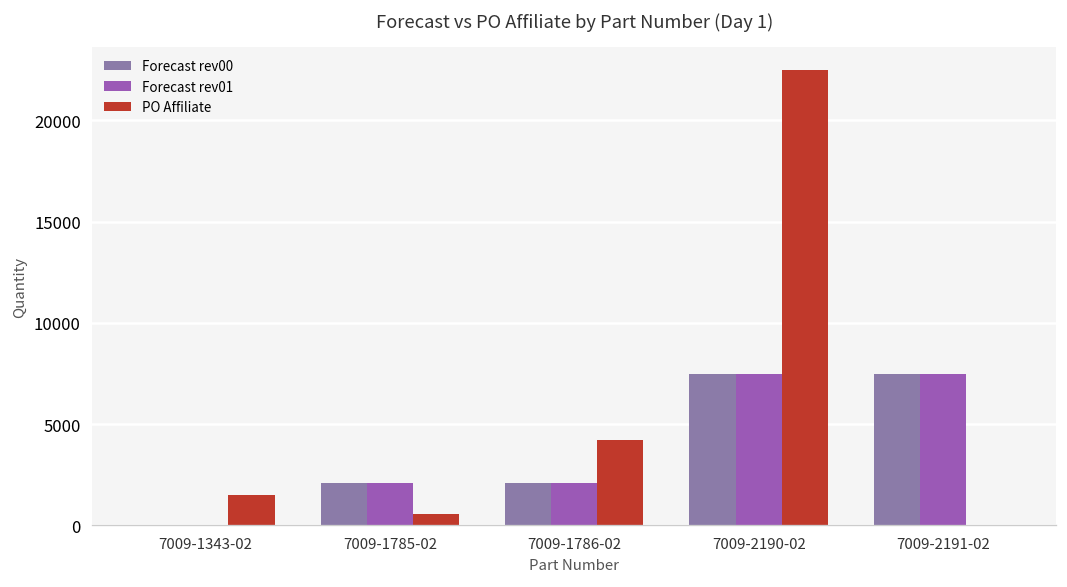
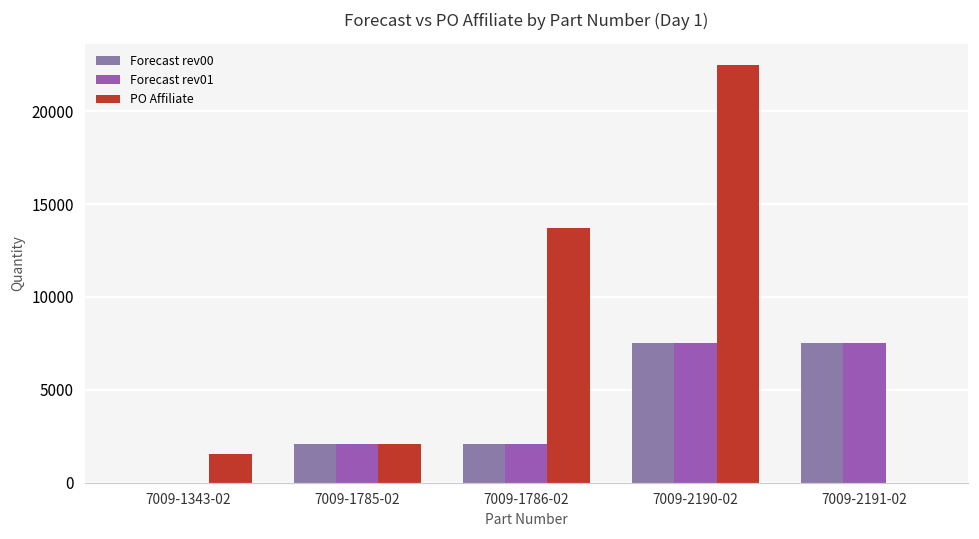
  {
    "PO Affiliate": {
      "7009-1343-02": 1500,
-     "7009-1785-02": 600,
-     "7009-1786-02": 4200,
+     "7009-1785-02": 2100,
+     "7009-1786-02": 13700,
      "7009-2190-02": 22500,
      "7009-2191-02": 0
    }
  }
